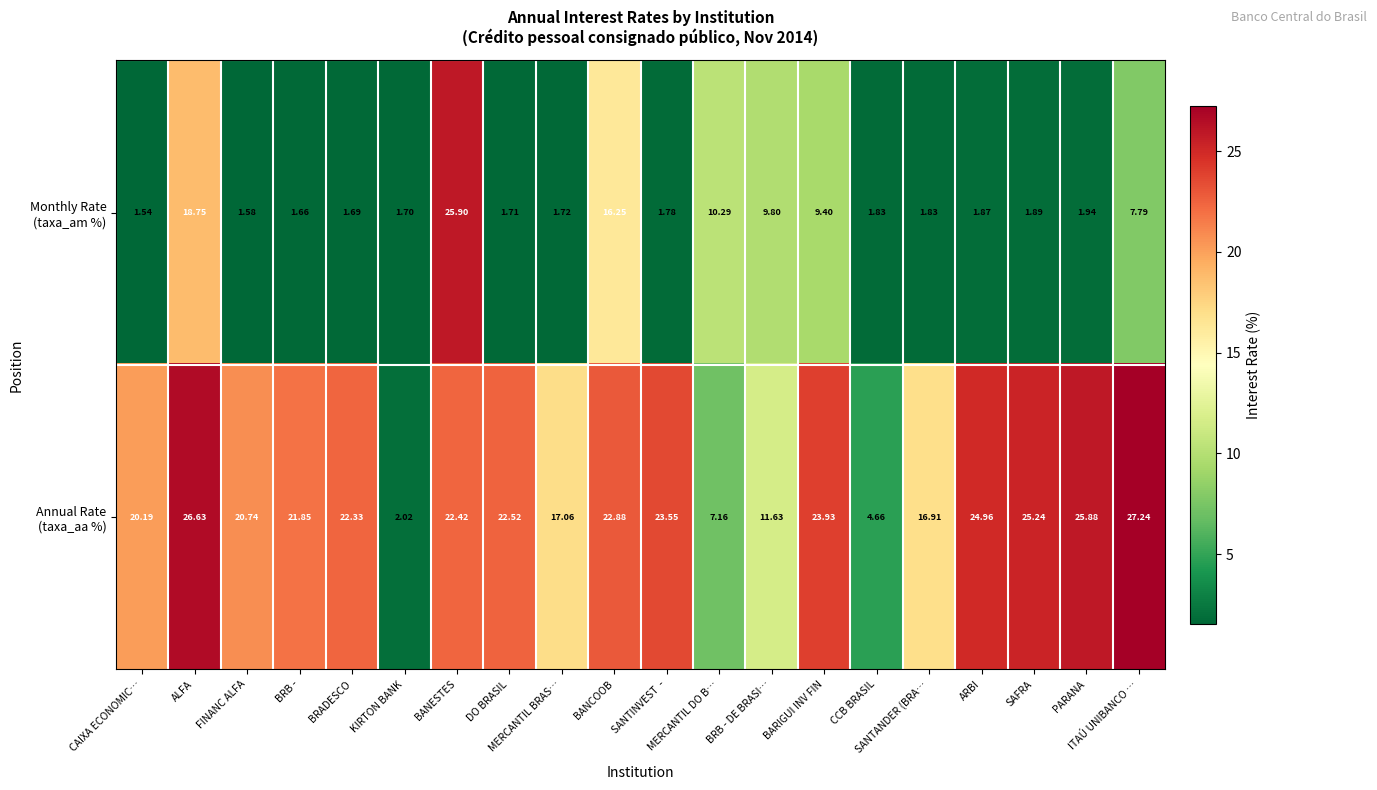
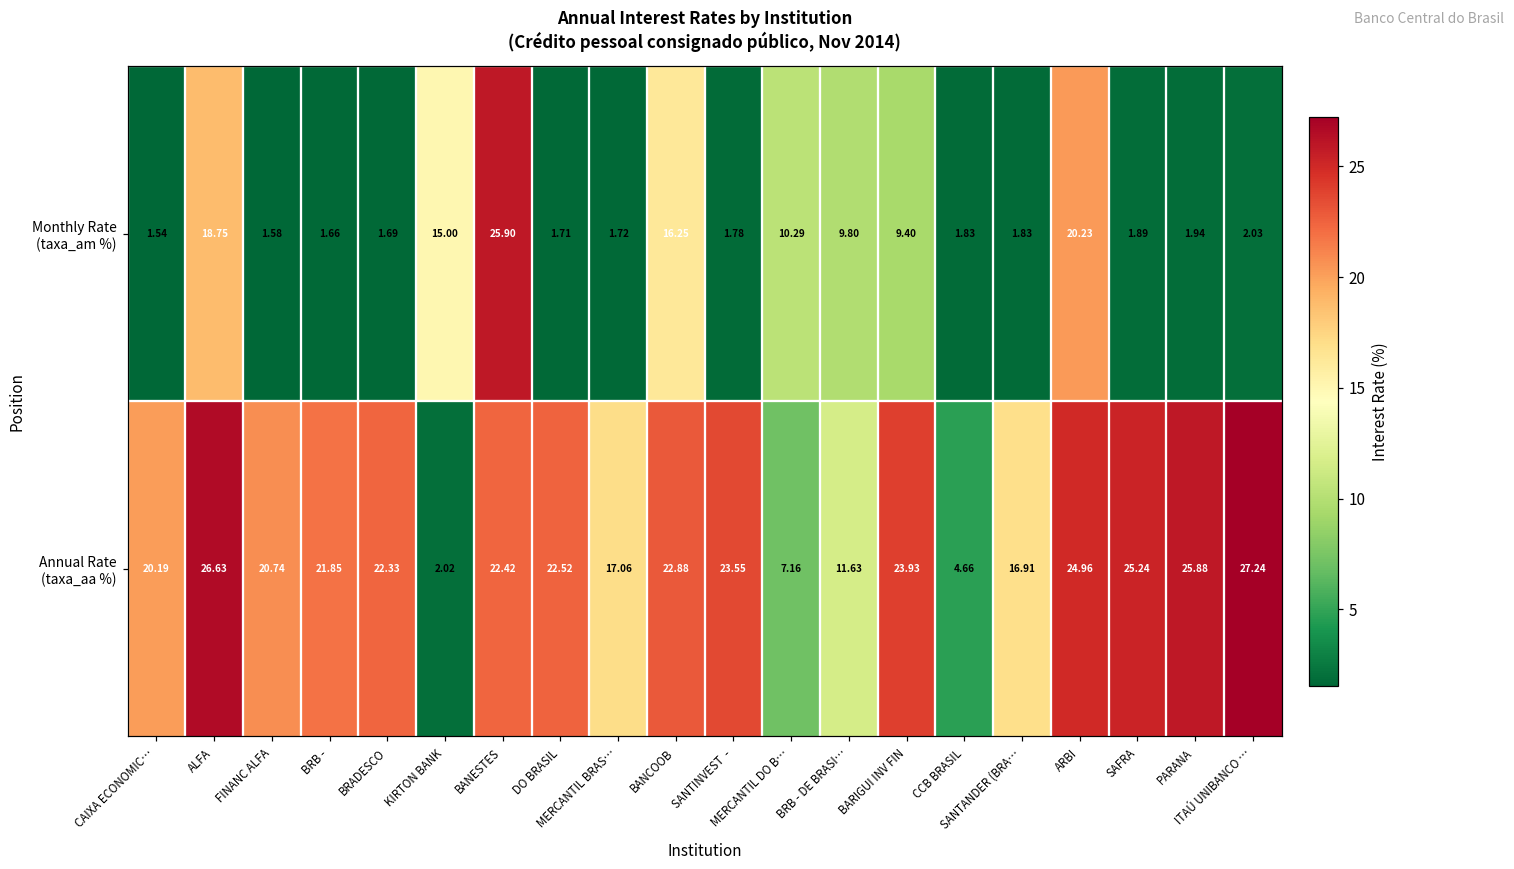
  {
    "Monthly Rate (taxa_am %)": {
      "CAIXA ECONOMIC…": 1.54,
      "ALFA": 18.75,
      "FINANC ALFA": 1.58,
      "BRB -": 1.66,
      "BRADESCO": 1.69,
-     "KIRTON BANK": 1.70,
+     "KIRTON BANK": 15.00,
      "BANESTES": 25.90,
      "DO BRASIL": 1.71,
      "MERCANTIL BRAS…": 1.72,
      "BANCOOB": 16.25,
      "SANTINVEST -": 1.78,
      "MERCANTIL DO B…": 10.29,
      "BRB - DE BRASI…": 9.80,
      "BARIGUI INV FIN": 9.40,
      "CCB BRASIL": 1.83,
      "SANTANDER (BRA…": 1.83,
-     "ARBI": 1.87,
+     "ARBI": 20.23,
      "SAFRA": 1.89,
      "PARANA": 1.94,
-     "ITAÚ UNIBANCO …": 7.79
+     "ITAÚ UNIBANCO …": 2.03
    },
    "Annual Rate (taxa_aa %)": {
      "CAIXA ECONOMIC…": 20.19,
      "ALFA": 26.63,
      "FINANC ALFA": 20.74,
      "BRB -": 21.85,
      "BRADESCO": 22.33,
      "KIRTON BANK": 2.02,
      "BANESTES": 22.42,
      "DO BRASIL": 22.52,
      "MERCANTIL BRAS…": 17.06,
      "BANCOOB": 22.88,
      "SANTINVEST -": 23.55,
      "MERCANTIL DO B…": 7.16,
      "BRB - DE BRASI…": 11.63,
      "BARIGUI INV FIN": 23.93,
      "CCB BRASIL": 4.66,
      "SANTANDER (BRA…": 16.91,
      "ARBI": 24.96,
      "SAFRA": 25.24,
      "PARANA": 25.88,
      "ITAÚ UNIBANCO …": 27.24
    }
  }
